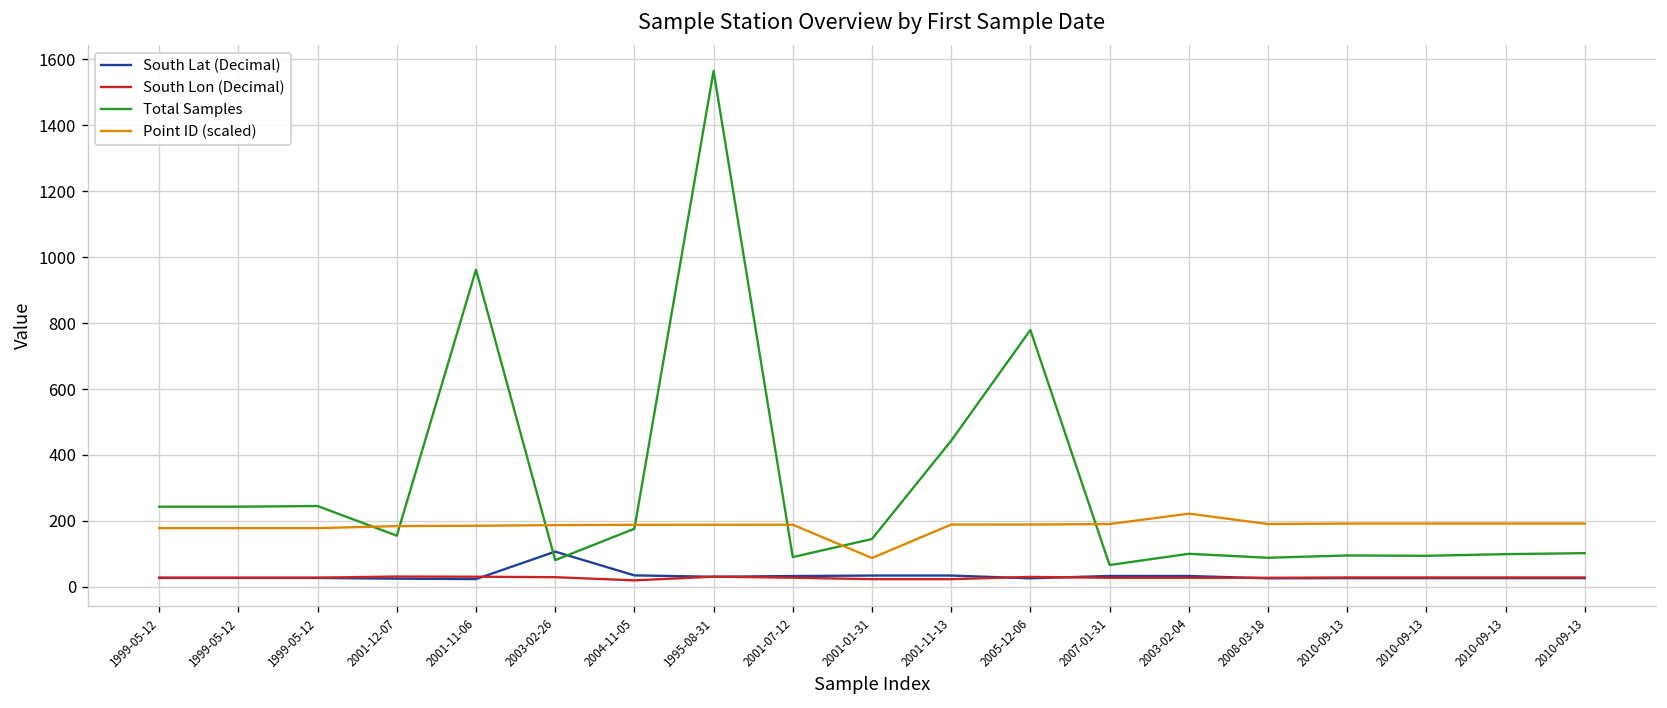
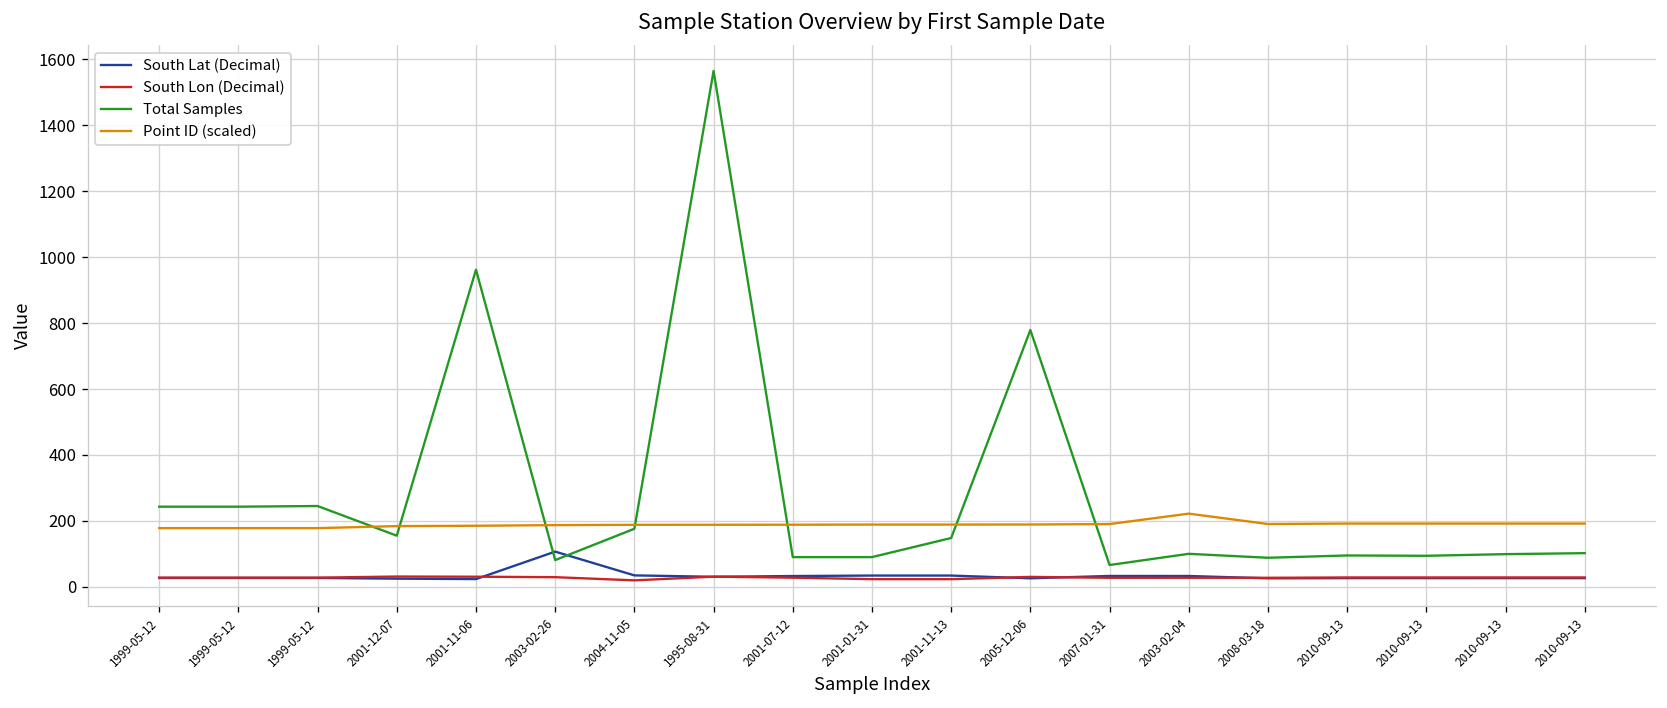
  {
    "South Lat (Decimal)": {
      "2003-02-26": 110,
      "2004-11-05": 30,
      "2001-01-31": 30,
      "2001-11-13": 30
    },
    "South Lon (Decimal)": {
      "2003-02-26": 30,
      "2004-11-05": 20,
      "2001-01-31": 20,
      "2001-11-13": 20
    },
    "Total Samples": {
      "2001-12-07": 160,
      "2001-11-06": 960,
      "2003-02-26": 80,
      "2004-11-05": 180,
      "1995-08-31": 1570,
      "2001-07-12": 90,
-     "2001-01-31": 150,
-     "2001-11-13": 440,
+     "2001-01-31": 90,
+     "2001-11-13": 150,
      "2005-12-06": 780,
      "2007-01-31": 70,
      "2003-02-04": 100,
      "2008-03-18": 90
    },
    "Point ID (scaled)": {
      "2001-12-07": 180,
      "2001-11-06": 190,
      "2003-02-26": 190,
      "2004-11-05": 190,
      "1995-08-31": 190,
      "2001-07-12": 190,
-     "2001-01-31": 90,
+     "2001-01-31": 190,
      "2001-11-13": 190,
      "2005-12-06": 190,
      "2007-01-31": 190,
      "2003-02-04": 220,
      "2008-03-18": 190
    }
  }
